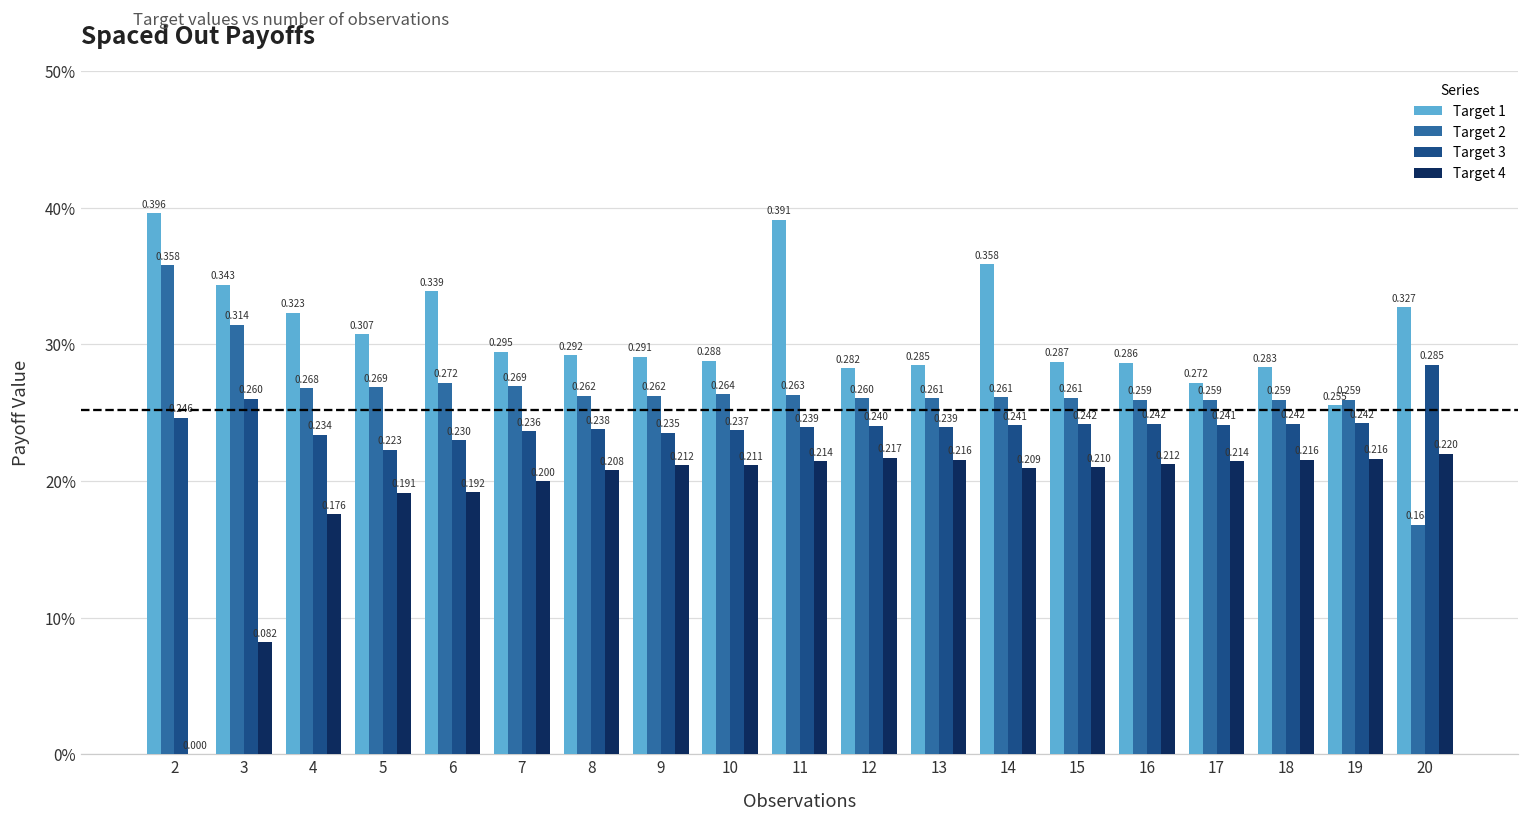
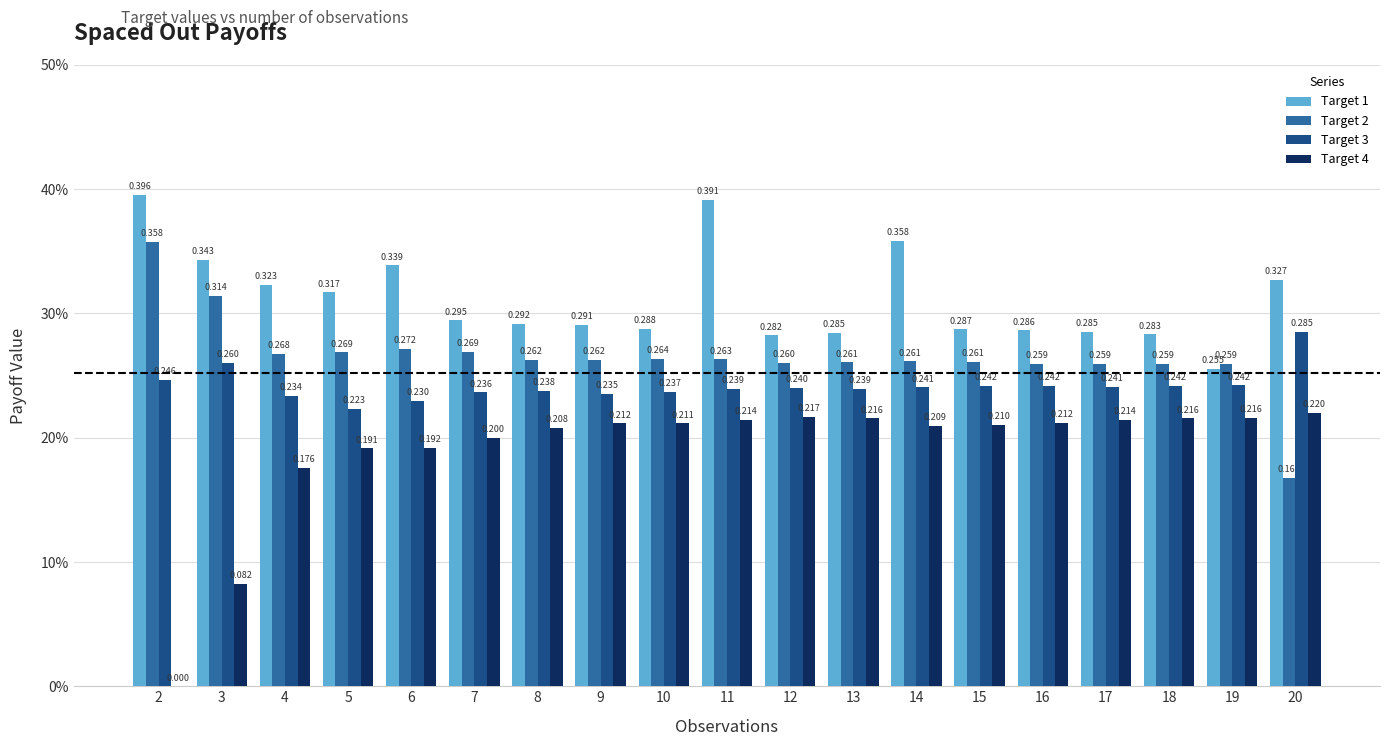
  {
    "Target 1": {
      "2": 0.396,
      "3": 0.343,
      "4": 0.323,
-     "5": 0.307,
+     "5": 0.317,
      "6": 0.339,
      "7": 0.295,
      "8": 0.292,
      "9": 0.291,
      "10": 0.288,
      "11": 0.391,
      "12": 0.282,
      "13": 0.285,
      "14": 0.358,
      "15": 0.287,
      "16": 0.286,
-     "17": 0.272,
+     "17": 0.285,
      "18": 0.283,
      "20": 0.327
    }
  }
